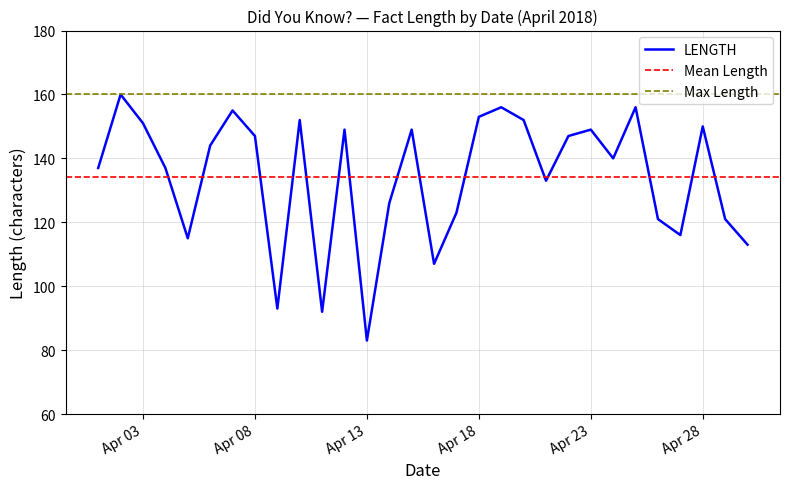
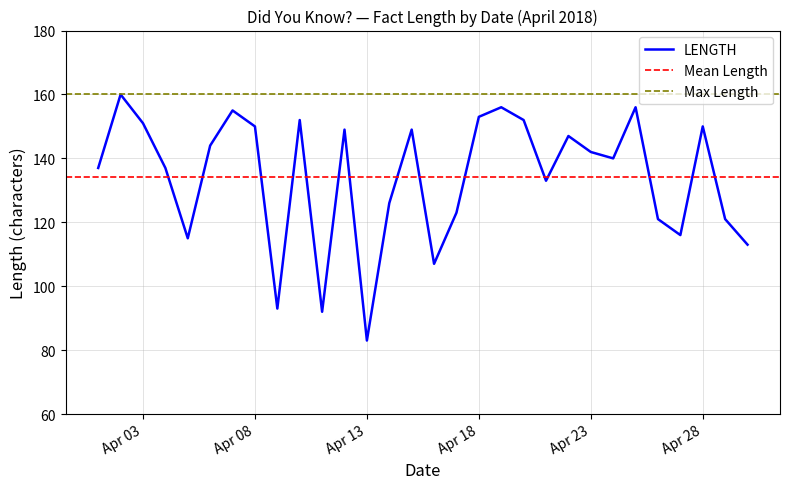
  {
    "Apr 03": 151,
-   "Apr 08": 147,
+   "Apr 08": 150,
    "Apr 13": 83,
    "Apr 18": 153,
-   "Apr 23": 149,
+   "Apr 23": 142,
    "Apr 28": 150
  }
